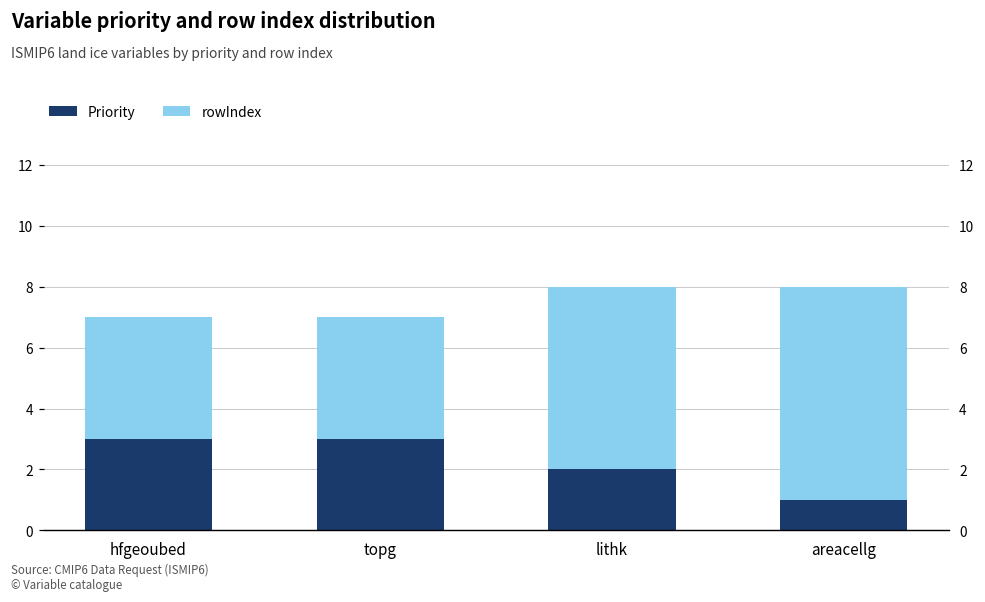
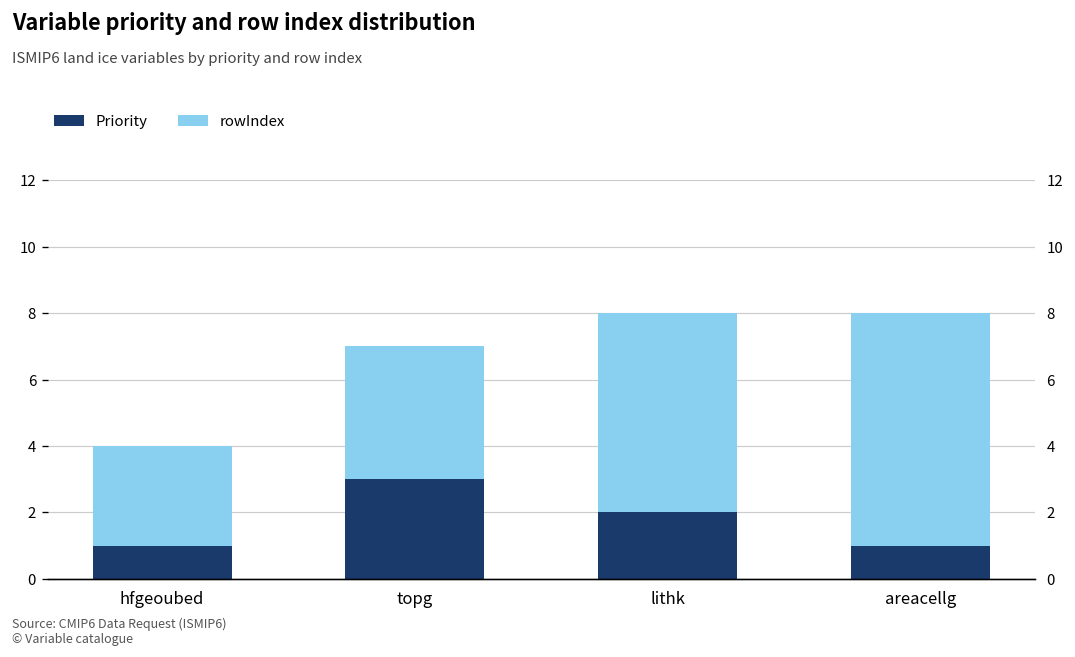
  {
    "Priority": {
-     "hfgeoubed": 3,
+     "hfgeoubed": 1,
      "topg": 3,
      "lithk": 2,
      "areacellg": 1
    },
    "rowIndex": {
-     "hfgeoubed": 4,
+     "hfgeoubed": 3,
      "topg": 4,
      "lithk": 6,
      "areacellg": 7
    }
  }
